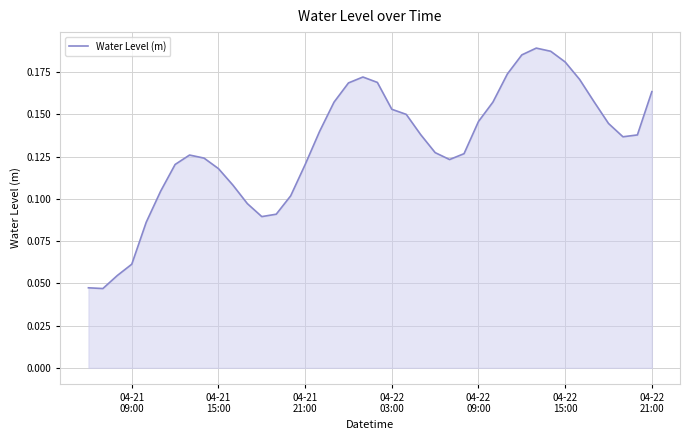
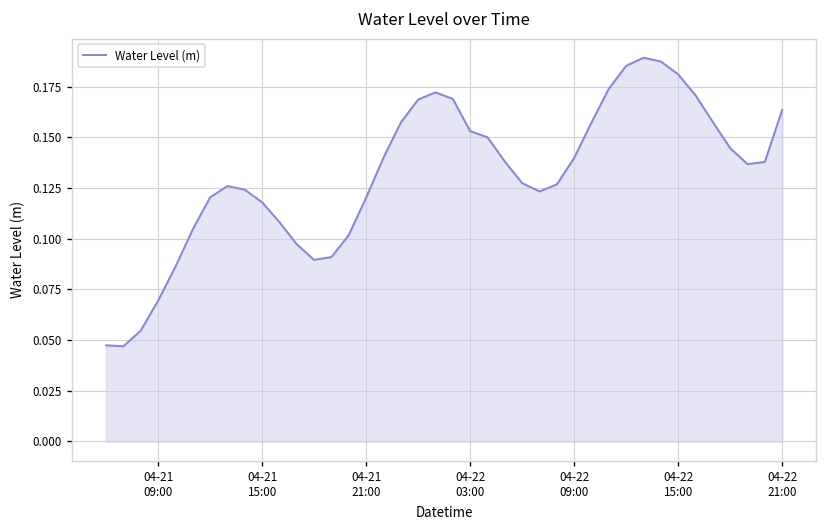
  {
-   "04-21 09:00": 0.061,
+   "04-21 09:00": 0.069,
    "04-21 15:00": 0.118,
    "04-21 21:00": 0.120,
    "04-22 03:00": 0.153,
-   "04-22 09:00": 0.146,
+   "04-22 09:00": 0.140,
    "04-22 15:00": 0.181,
    "04-22 21:00": 0.163
  }
